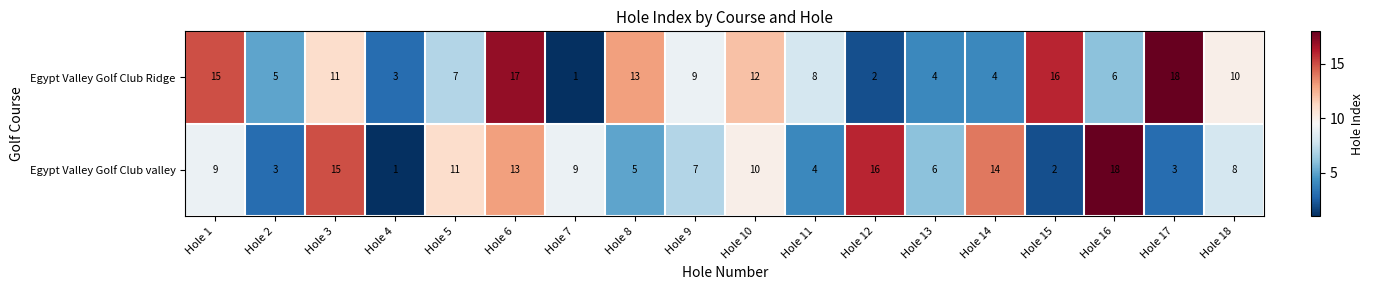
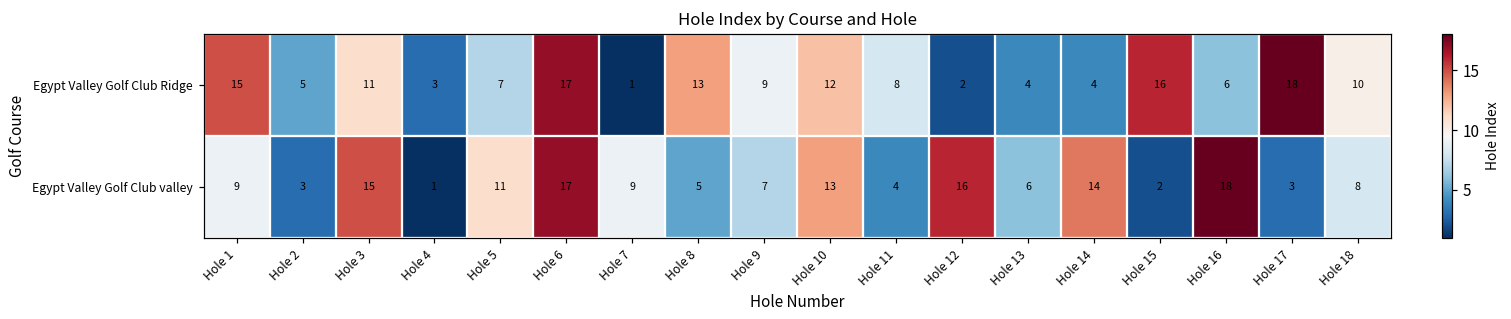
  {
    "Egypt Valley Golf Club Ridge": {
      "Hole 1": 15,
      "Hole 2": 5,
      "Hole 3": 11,
      "Hole 4": 3,
      "Hole 5": 7,
      "Hole 6": 17,
      "Hole 7": 1,
      "Hole 8": 13,
      "Hole 9": 9,
      "Hole 10": 12,
      "Hole 11": 8,
      "Hole 12": 2,
      "Hole 13": 4,
      "Hole 14": 4,
      "Hole 15": 16,
      "Hole 16": 6,
      "Hole 17": 18,
      "Hole 18": 10
    },
    "Egypt Valley Golf Club valley": {
      "Hole 1": 9,
      "Hole 2": 3,
      "Hole 3": 15,
      "Hole 4": 1,
      "Hole 5": 11,
-     "Hole 6": 13,
+     "Hole 6": 17,
      "Hole 7": 9,
      "Hole 8": 5,
      "Hole 9": 7,
-     "Hole 10": 10,
+     "Hole 10": 13,
      "Hole 11": 4,
      "Hole 12": 16,
      "Hole 13": 6,
      "Hole 14": 14,
      "Hole 15": 2,
      "Hole 16": 18,
      "Hole 17": 3,
      "Hole 18": 8
    }
  }
